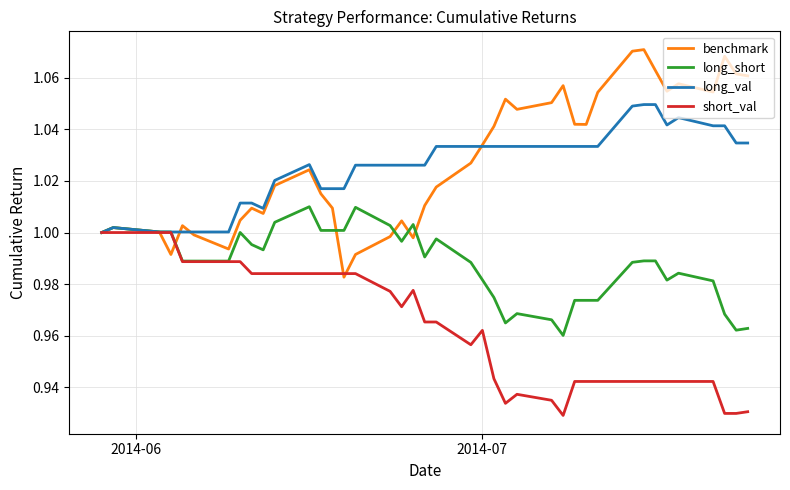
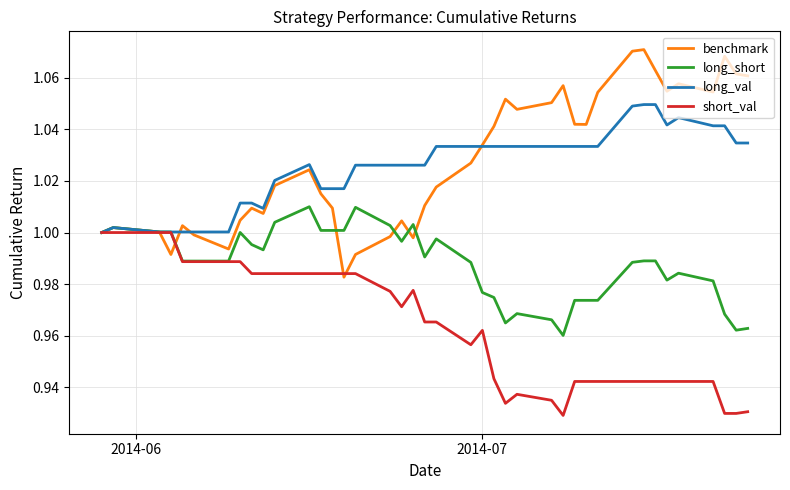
  {
    "long_short": {
-     "2014-07": 0.982
+     "2014-07": 0.977
    },
    "short_val": {
      "2014-07": 0.962
    }
  }
